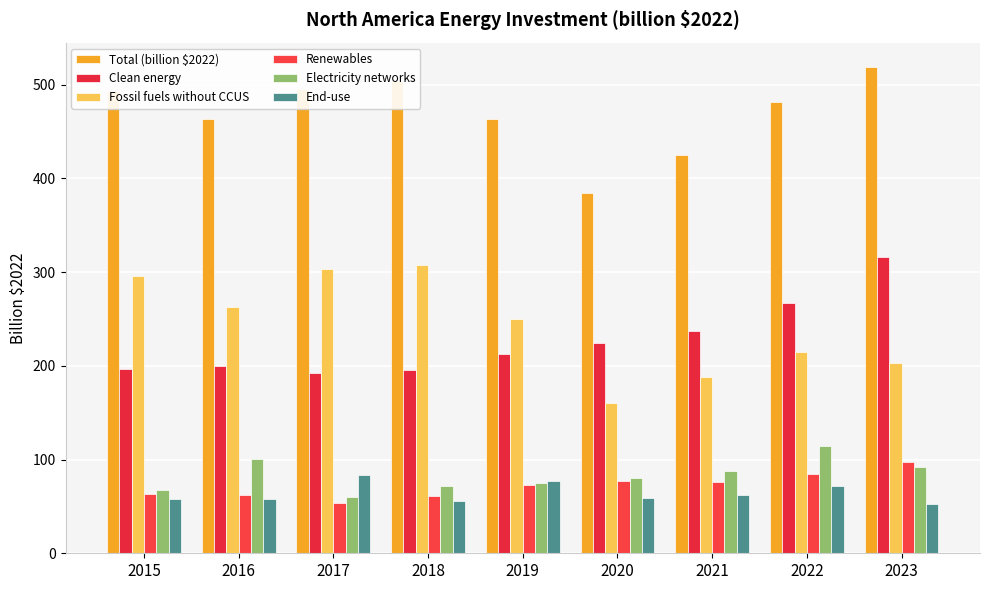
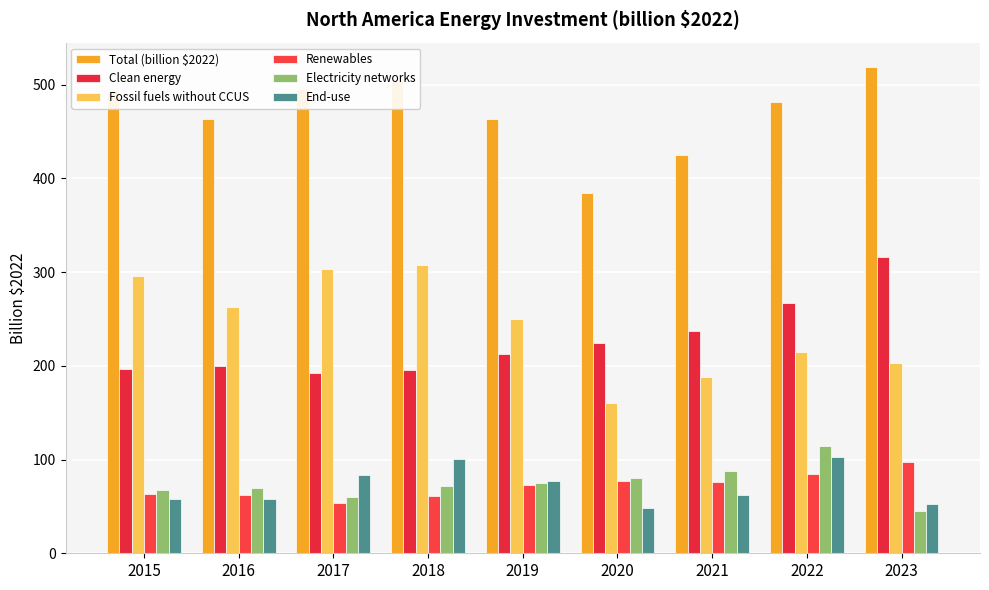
  {
    "Electricity networks": {
      "2015": 70,
-     "2016": 100,
+     "2016": 70,
      "2017": 60,
      "2018": 70,
      "2019": 70,
      "2020": 80,
      "2021": 90,
      "2022": 110,
-     "2023": 90
+     "2023": 50
    },
    "End-use": {
      "2015": 60,
      "2016": 60,
      "2017": 80,
-     "2018": 60,
+     "2018": 100,
      "2019": 80,
-     "2020": 60,
+     "2020": 50,
      "2021": 60,
-     "2022": 70,
+     "2022": 100,
      "2023": 50
    }
  }
